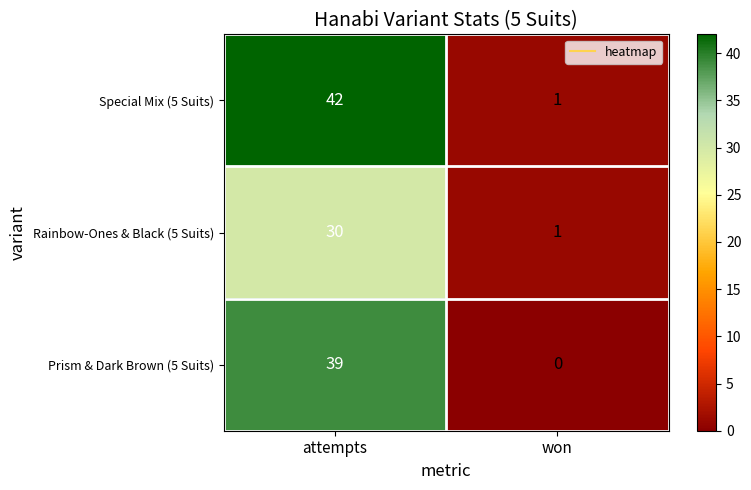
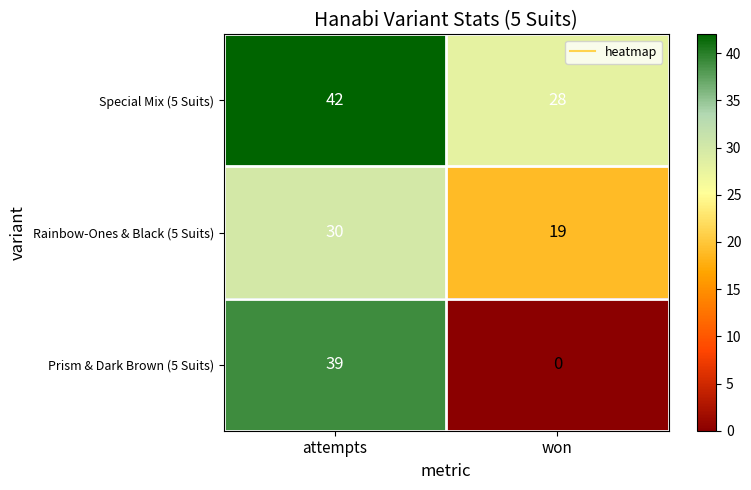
  {
    "Special Mix (5 Suits)": {
      "attempts": 42,
-     "won": 1
+     "won": 28
    },
    "Rainbow-Ones & Black (5 Suits)": {
      "attempts": 30,
-     "won": 1
+     "won": 19
    },
    "Prism & Dark Brown (5 Suits)": {
      "attempts": 39,
      "won": 0
    }
  }
